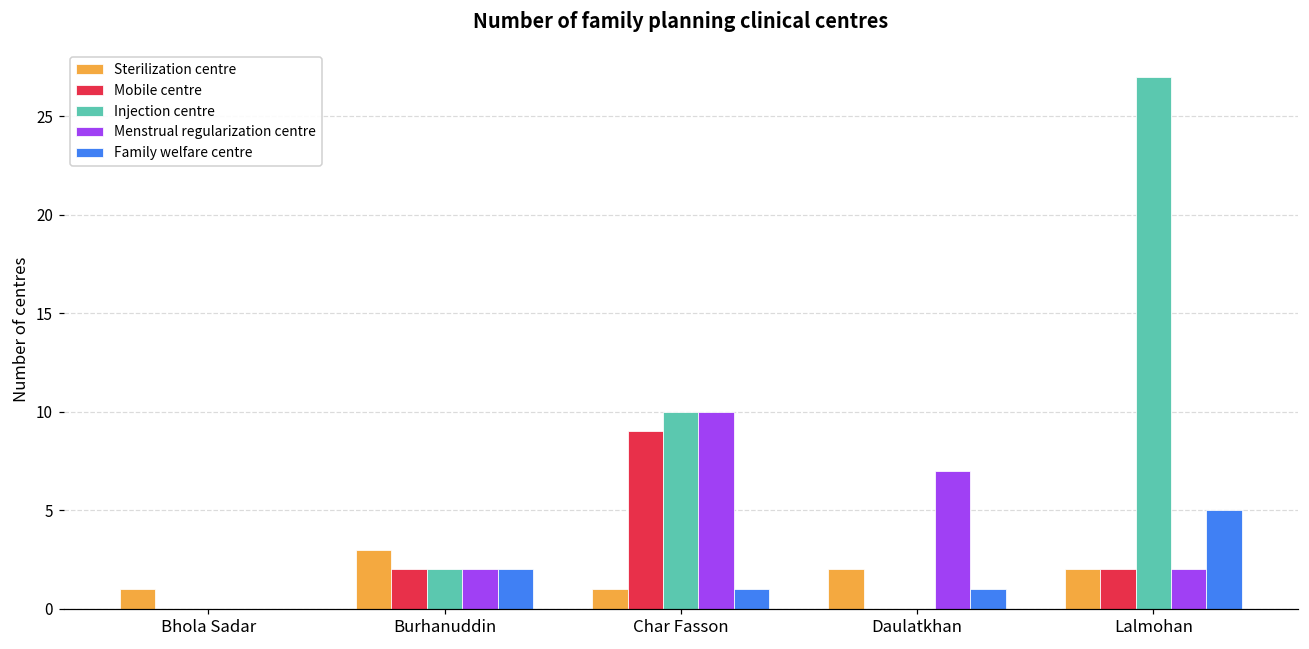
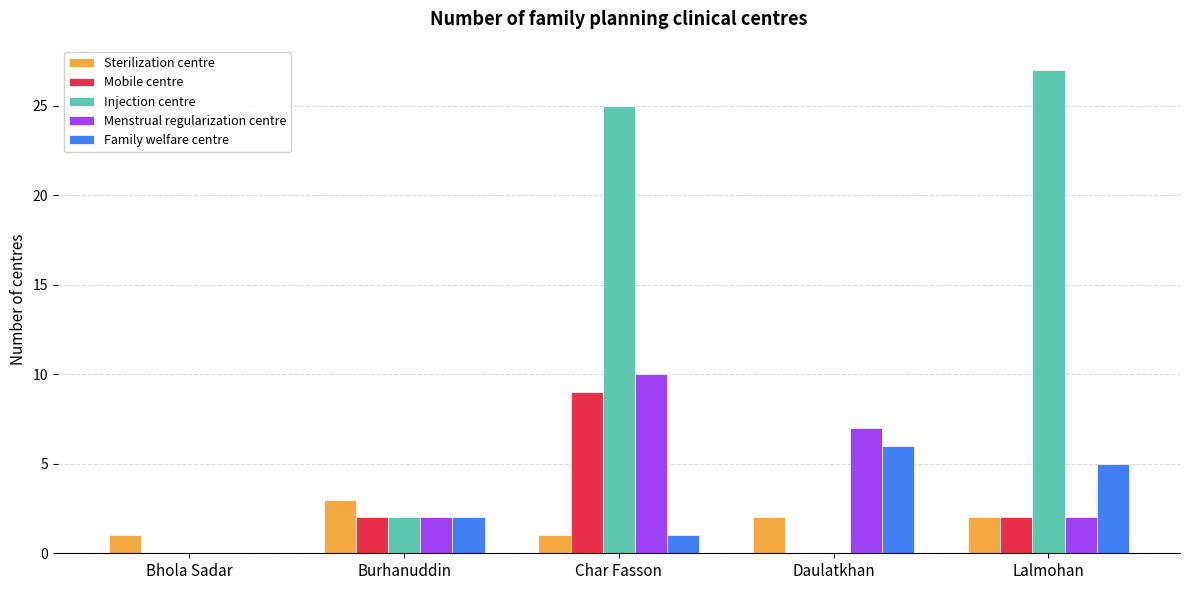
  {
    "Sterilization centre": {
      "Bhola Sadar": 1,
      "Burhanuddin": 3,
      "Char Fasson": 1,
      "Daulatkhan": 2,
      "Lalmohan": 2
    },
    "Mobile centre": {
      "Bhola Sadar": 0,
      "Burhanuddin": 2,
      "Char Fasson": 9,
      "Daulatkhan": 0,
      "Lalmohan": 2
    },
    "Injection centre": {
      "Bhola Sadar": 0,
      "Burhanuddin": 2,
-     "Char Fasson": 10,
+     "Char Fasson": 25,
      "Daulatkhan": 0,
      "Lalmohan": 27
    },
    "Menstrual regularization centre": {
      "Bhola Sadar": 0,
      "Burhanuddin": 2,
      "Char Fasson": 10,
      "Daulatkhan": 7,
      "Lalmohan": 2
    },
    "Family welfare centre": {
      "Bhola Sadar": 0,
      "Burhanuddin": 2,
      "Char Fasson": 1,
-     "Daulatkhan": 1,
+     "Daulatkhan": 6,
      "Lalmohan": 5
    }
  }
